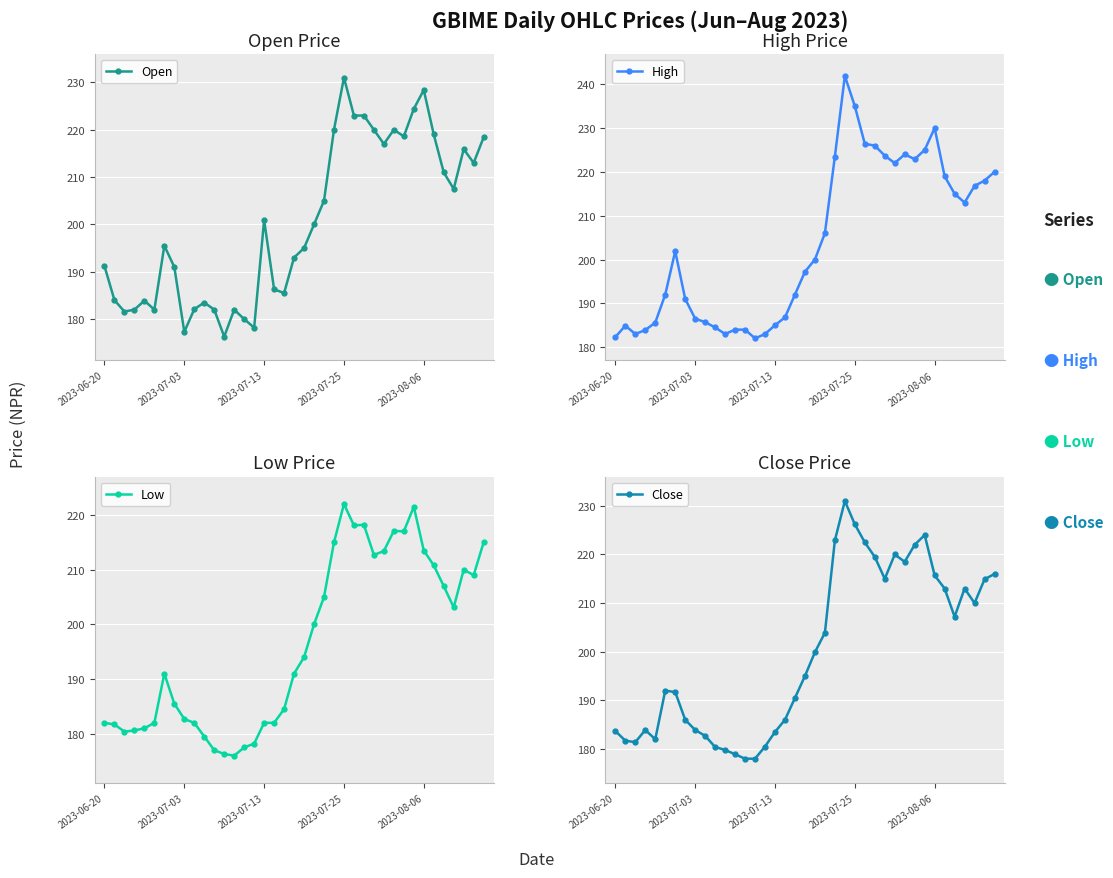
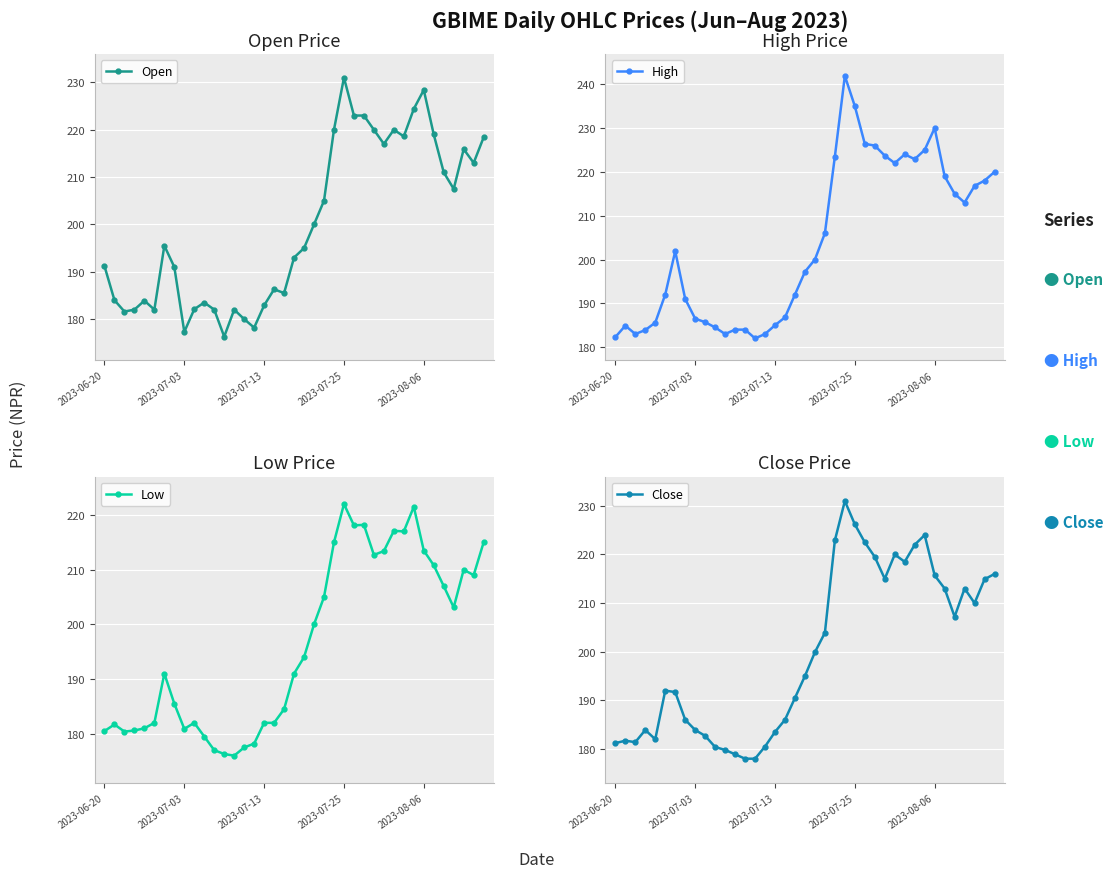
  {
    "Open Price": {
      "2023-06-20": 191,
      "2023-07-03": 177,
-     "2023-07-13": 201,
+     "2023-07-13": 183,
      "2023-07-25": 231,
      "2023-08-06": 228
    },
    "High Price": {
      "2023-06-20": 182,
      "2023-07-03": 187,
      "2023-07-13": 185,
      "2023-07-25": 235,
      "2023-08-06": 230
    },
    "Low Price": {
-     "2023-06-20": 182,
-     "2023-07-03": 183,
+     "2023-06-20": 181,
+     "2023-07-03": 181,
      "2023-07-13": 182,
      "2023-07-25": 222,
      "2023-08-06": 214
    },
    "Close Price": {
-     "2023-06-20": 184,
+     "2023-06-20": 181,
      "2023-07-03": 184,
      "2023-07-13": 184,
      "2023-07-25": 226,
      "2023-08-06": 216
    }
  }
